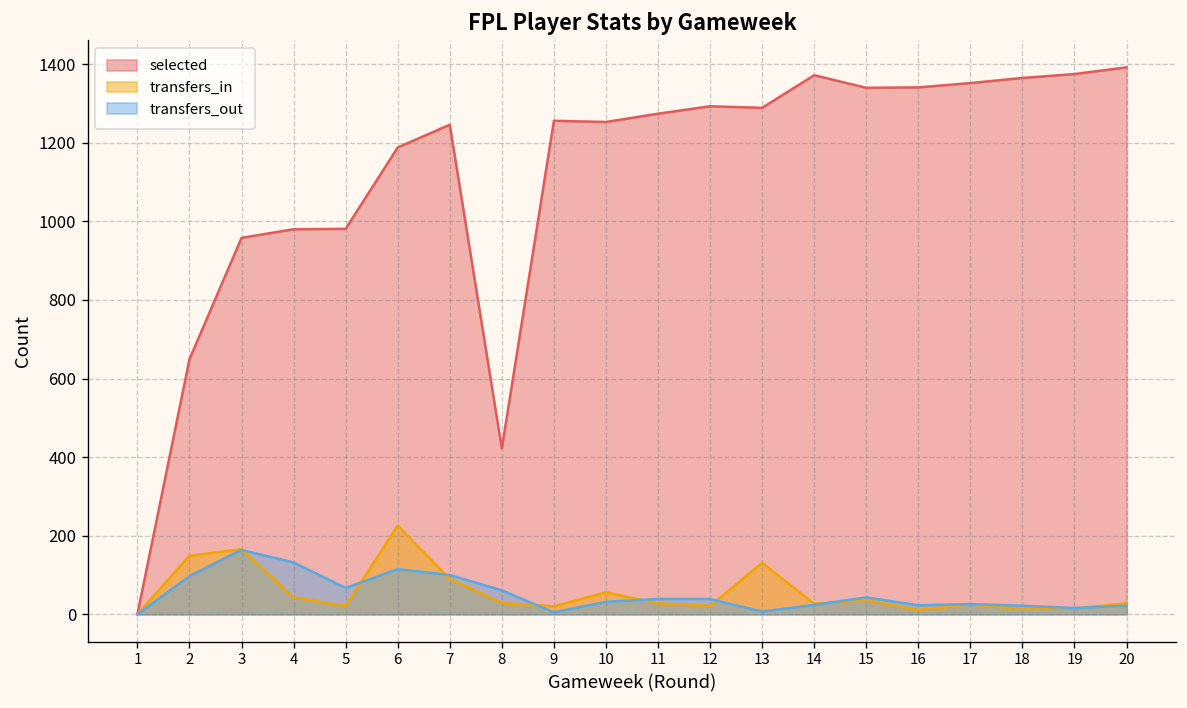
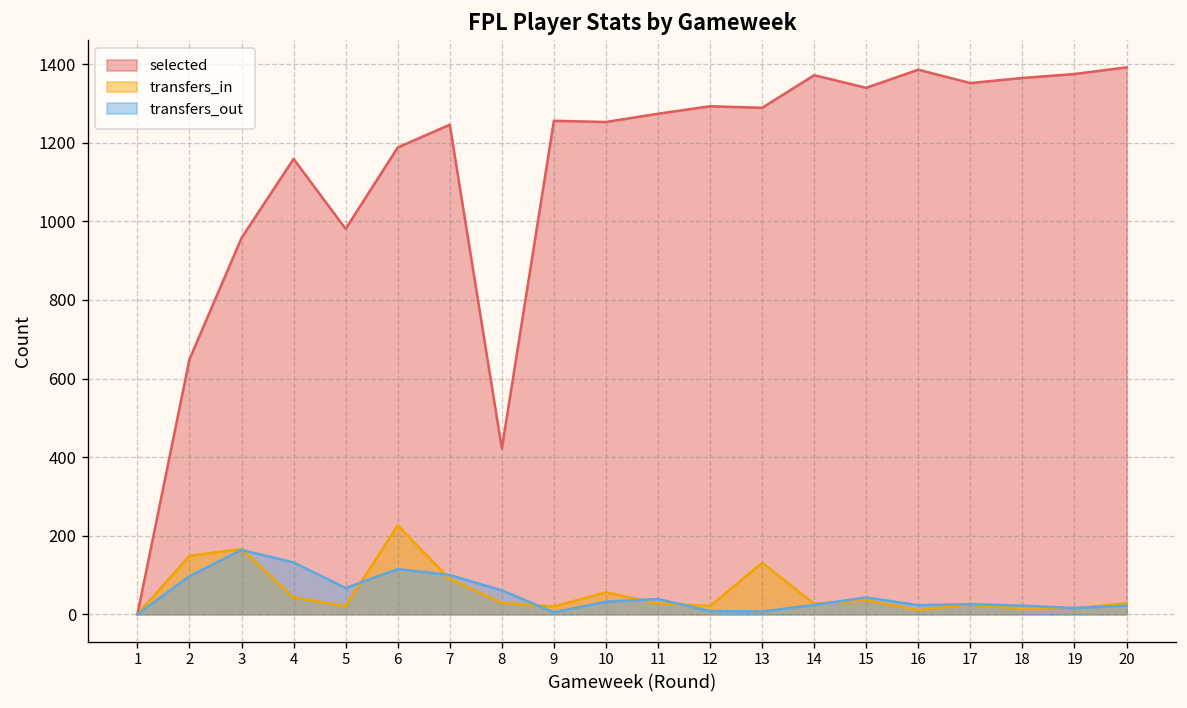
  {
    "selected": {
      "2": 650,
      "3": 960,
-     "4": 980,
+     "4": 1160,
      "5": 980,
      "6": 1190,
      "7": 1250,
      "8": 420,
      "9": 1260,
      "10": 1250,
      "11": 1270,
      "12": 1290,
      "13": 1290,
      "14": 1370,
      "15": 1340,
-     "16": 1340,
+     "16": 1390,
      "17": 1350,
      "18": 1370,
      "19": 1380,
      "20": 1390
    },
    "transfers_in": {
      "2": 150,
      "4": 40,
      "5": 20,
      "6": 230,
      "7": 90,
      "8": 30,
      "9": 20,
      "10": 60,
      "11": 30,
      "12": 20,
      "13": 130,
      "16": 10,
      "18": 10
    },
    "transfers_out": {
      "2": 100,
      "4": 130,
      "5": 70,
      "6": 120,
      "7": 100,
      "8": 60,
      "9": 10,
      "10": 30,
      "11": 40,
-     "12": 40,
+     "12": 10,
      "13": 10,
      "16": 20,
      "18": 20
    }
  }
